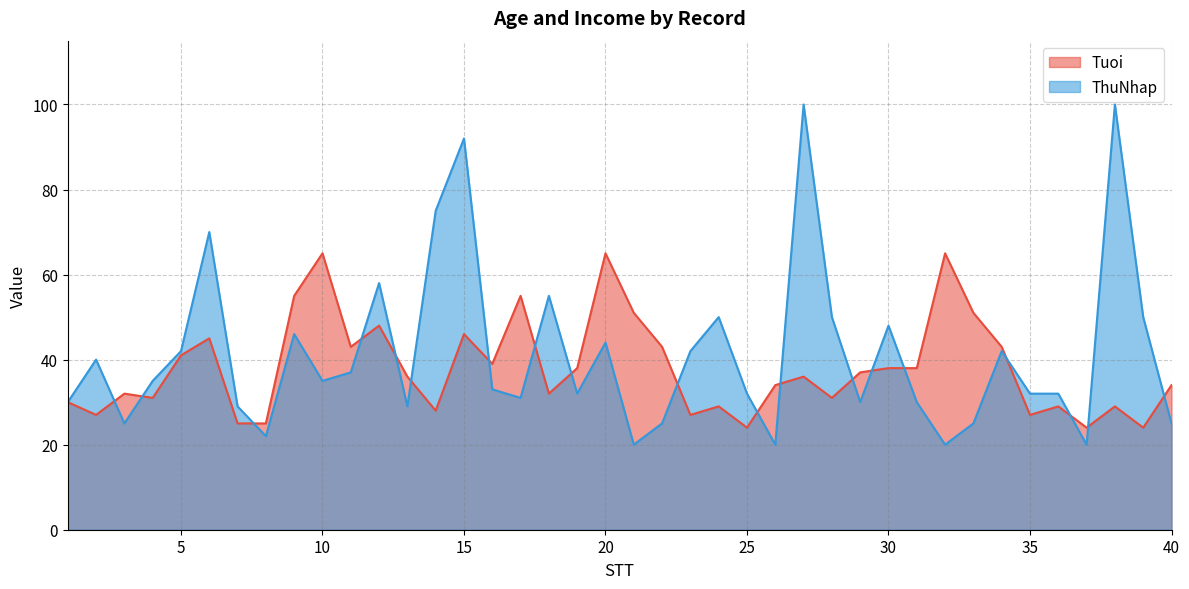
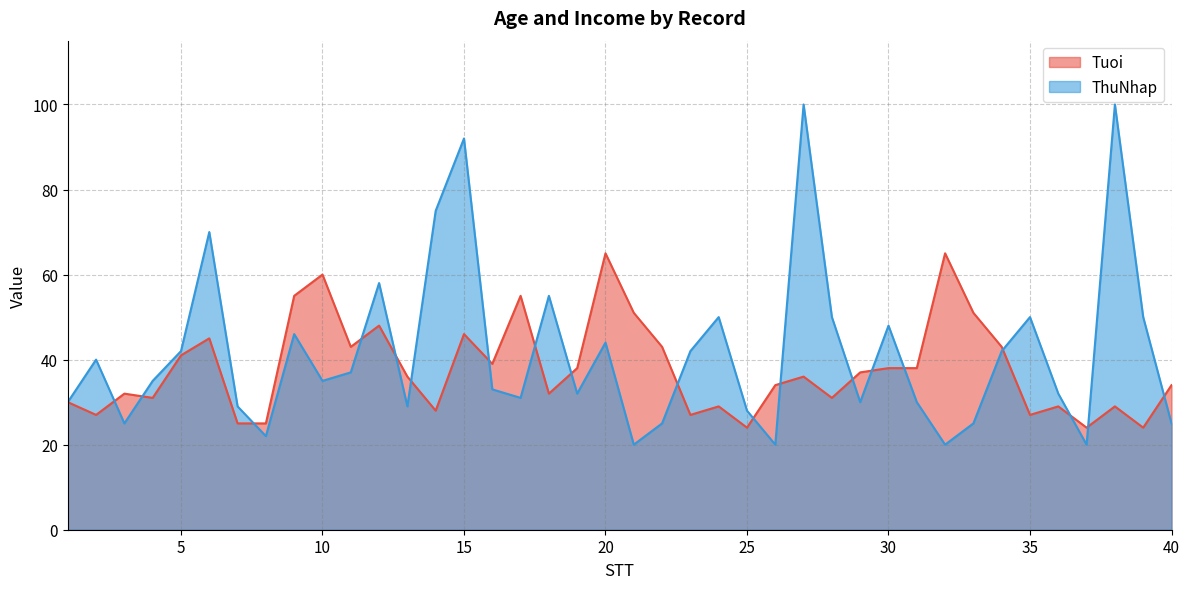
  {
    "Tuoi": {
      "5": 41,
-     "10": 65,
+     "10": 60,
      "15": 46,
      "20": 65,
      "25": 24,
      "30": 38,
      "35": 27,
      "40": 34
    },
    "ThuNhap": {
      "5": 42,
      "10": 35,
      "15": 92,
      "20": 44,
-     "25": 32,
+     "25": 28,
      "30": 48,
-     "35": 32,
+     "35": 50,
      "40": 25
    }
  }
